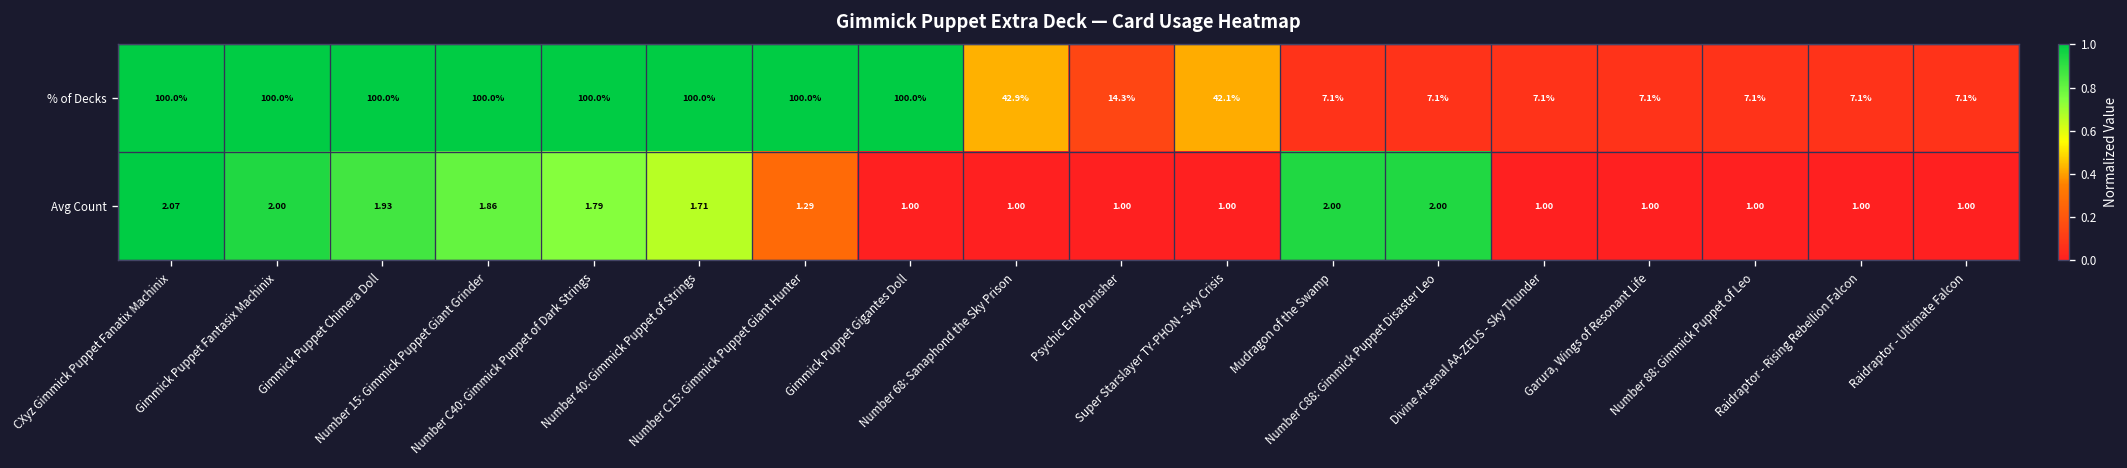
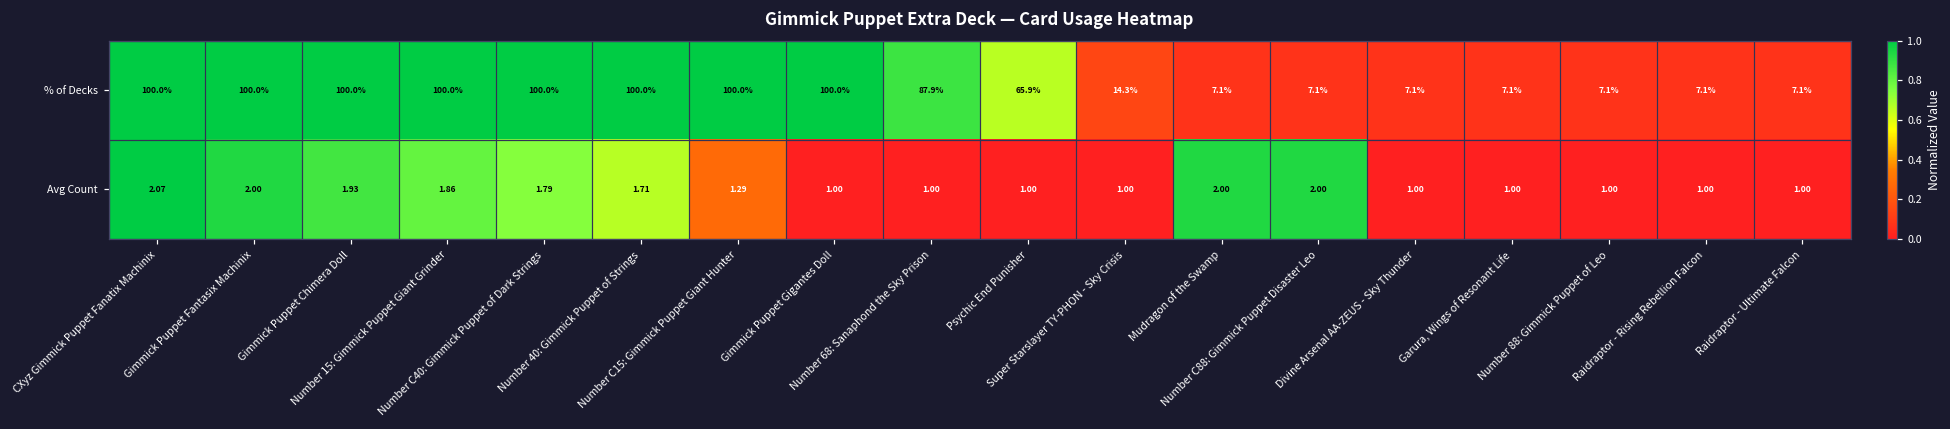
  {
    "% of Decks": {
      "CXyz Gimmick Puppet Fanatix Machinix": "100.0%",
      "Gimmick Puppet Fantasix Machinix": "100.0%",
      "Gimmick Puppet Chimera Doll": "100.0%",
      "Number 15: Gimmick Puppet Giant Grinder": "100.0%",
      "Number C40: Gimmick Puppet of Dark Strings": "100.0%",
      "Number 40: Gimmick Puppet of Strings": "100.0%",
      "Number C15: Gimmick Puppet Giant Hunter": "100.0%",
      "Gimmick Puppet Gigantes Doll": "100.0%",
-     "Number 68: Sanaphond the Sky Prison": "42.9%",
-     "Psychic End Punisher": "14.3%",
-     "Super Starslayer TY-PHON - Sky Crisis": "42.1%",
+     "Number 68: Sanaphond the Sky Prison": "87.9%",
+     "Psychic End Punisher": "65.9%",
+     "Super Starslayer TY-PHON - Sky Crisis": "14.3%",
      "Mudragon of the Swamp": "7.1%",
      "Number C88: Gimmick Puppet Disaster Leo": "7.1%",
      "Divine Arsenal AA-ZEUS - Sky Thunder": "7.1%",
      "Garura, Wings of Resonant Life": "7.1%",
      "Number 88: Gimmick Puppet of Leo": "7.1%",
      "Raidraptor - Rising Rebellion Falcon": "7.1%",
      "Raidraptor - Ultimate Falcon": "7.1%"
    },
    "Avg Count": {
      "CXyz Gimmick Puppet Fanatix Machinix": "2.07",
      "Gimmick Puppet Fantasix Machinix": "2.00",
      "Gimmick Puppet Chimera Doll": "1.93",
      "Number 15: Gimmick Puppet Giant Grinder": "1.86",
      "Number C40: Gimmick Puppet of Dark Strings": "1.79",
      "Number 40: Gimmick Puppet of Strings": "1.71",
      "Number C15: Gimmick Puppet Giant Hunter": "1.29",
      "Gimmick Puppet Gigantes Doll": "1.00",
      "Number 68: Sanaphond the Sky Prison": "1.00",
      "Psychic End Punisher": "1.00",
      "Super Starslayer TY-PHON - Sky Crisis": "1.00",
      "Mudragon of the Swamp": "2.00",
      "Number C88: Gimmick Puppet Disaster Leo": "2.00",
      "Divine Arsenal AA-ZEUS - Sky Thunder": "1.00",
      "Garura, Wings of Resonant Life": "1.00",
      "Number 88: Gimmick Puppet of Leo": "1.00",
      "Raidraptor - Rising Rebellion Falcon": "1.00",
      "Raidraptor - Ultimate Falcon": "1.00"
    }
  }
